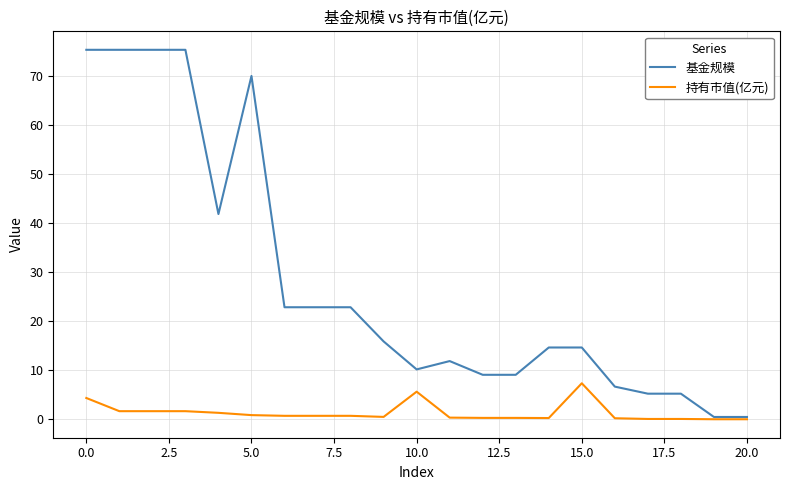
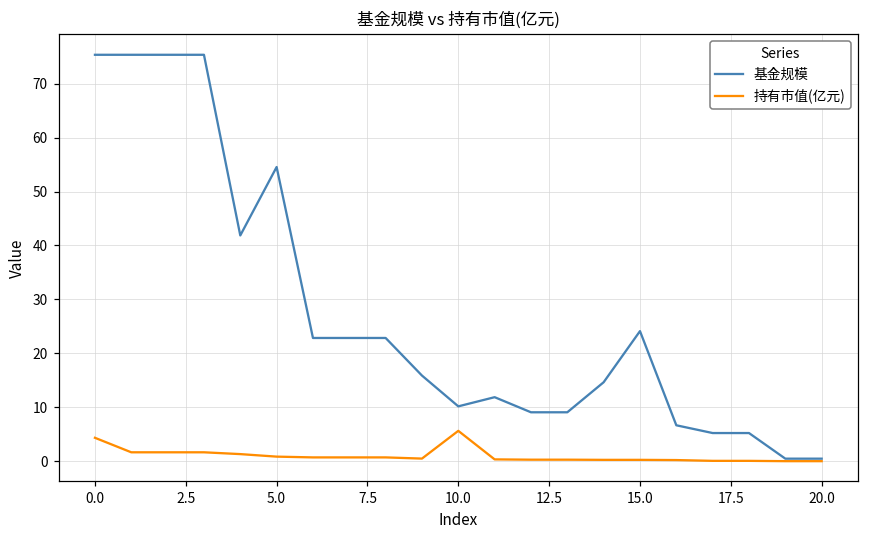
  {
    "基金规模": {
      "0.0": 75,
-     "5.0": 70,
+     "5.0": 55,
      "10.0": 10,
-     "15.0": 15
+     "15.0": 24
    },
    "持有市值(亿元)": {
      "0.0": 4,
      "5.0": 1,
      "10.0": 6,
-     "15.0": 7
+     "15.0": 0
    }
  }
